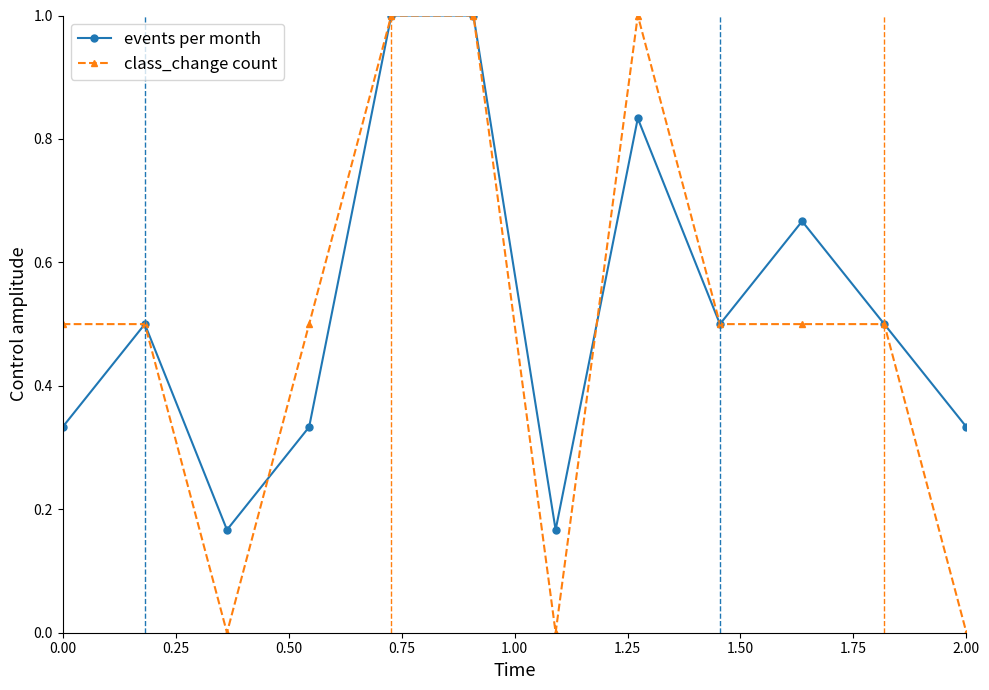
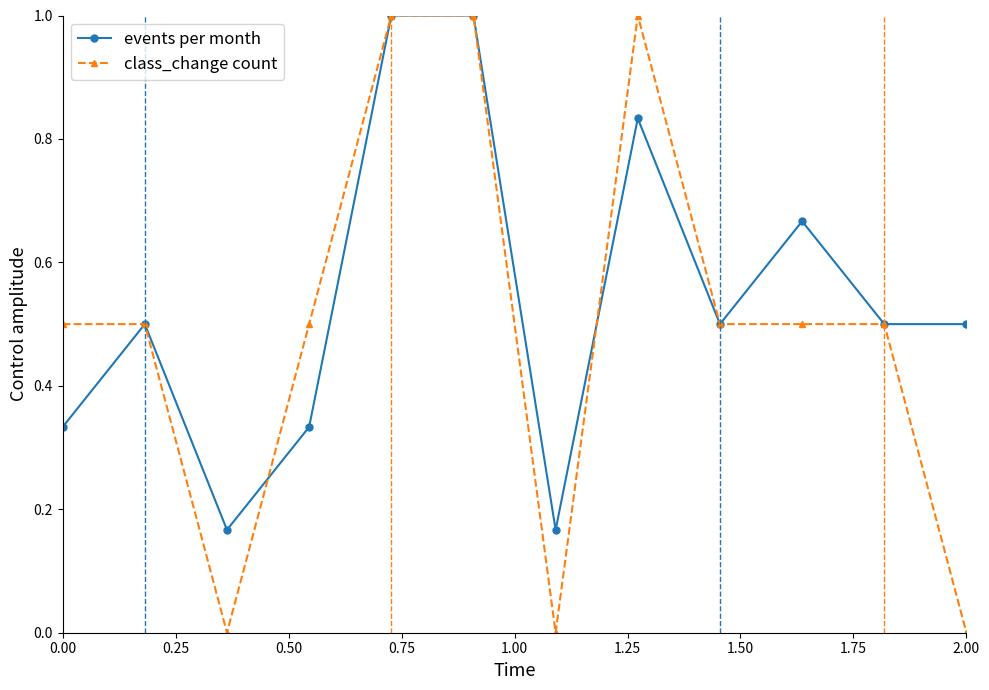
  {
    "events per month": {
      "0.00": 0.33,
-     "2.00": 0.33
+     "2.00": 0.50
    },
    "class_change count": {
      "0.00": 0.50,
      "2.00": 0.00
    }
  }
